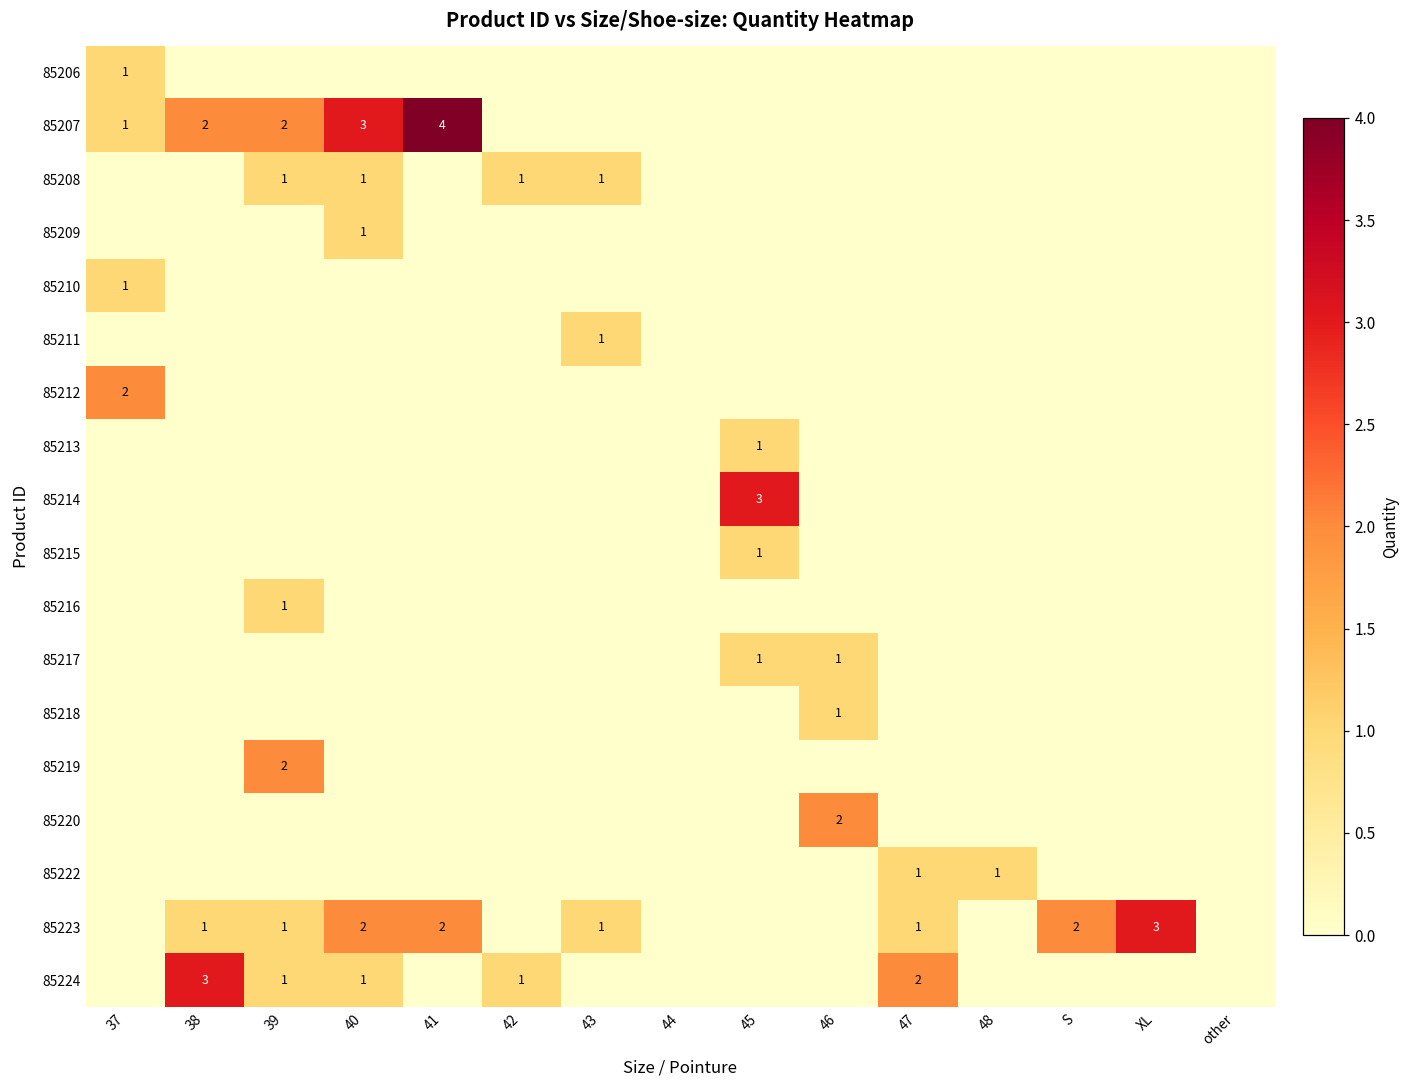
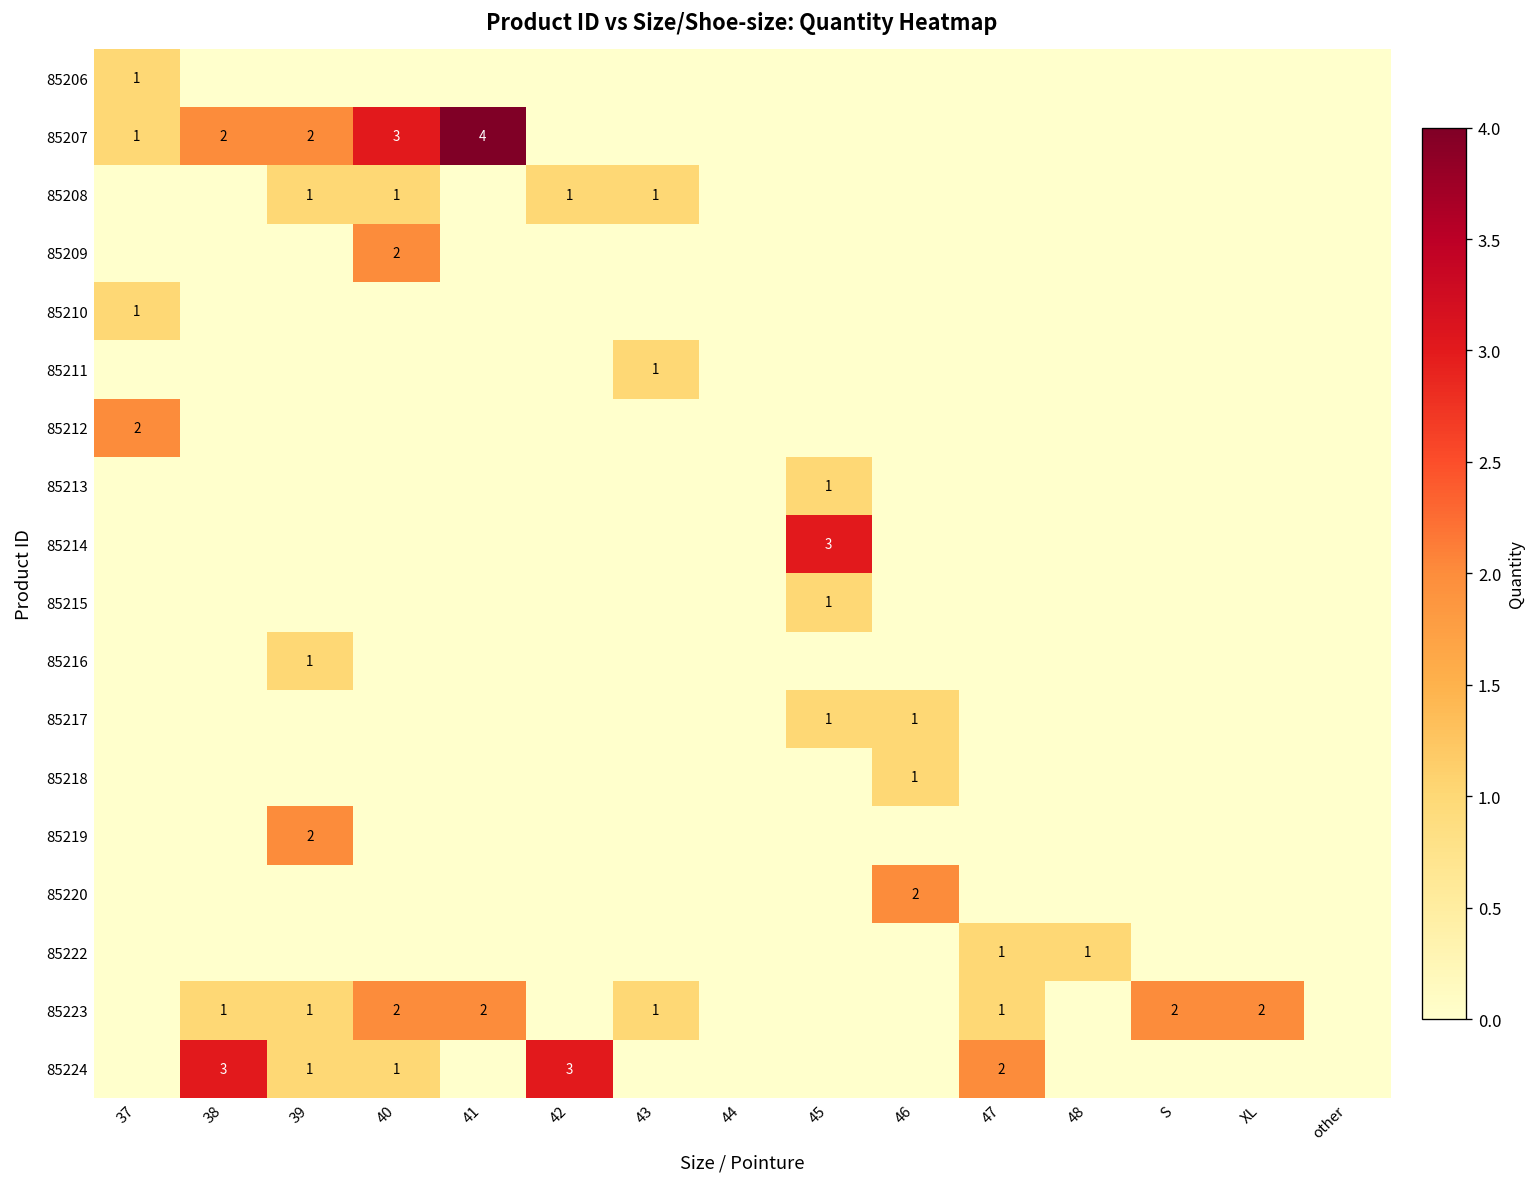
  {
    "85206": {
      "37": 1
    },
    "85207": {
      "37": 1,
      "38": 2,
      "39": 2,
      "40": 3,
      "41": 4
    },
    "85208": {
      "39": 1,
      "40": 1,
      "42": 1,
      "43": 1
    },
    "85209": {
-     "40": 1
+     "40": 2
    },
    "85210": {
      "37": 1
    },
    "85211": {
      "43": 1
    },
    "85212": {
      "37": 2
    },
    "85213": {
      "45": 1
    },
    "85214": {
      "45": 3
    },
    "85215": {
      "45": 1
    },
    "85216": {
      "39": 1
    },
    "85217": {
      "45": 1,
      "46": 1
    },
    "85218": {
      "46": 1
    },
    "85219": {
      "39": 2
    },
    "85220": {
      "46": 2
    },
    "85222": {
      "47": 1,
      "48": 1
    },
    "85223": {
      "38": 1,
      "39": 1,
      "40": 2,
      "41": 2,
      "43": 1,
      "47": 1,
      "S": 2,
-     "XL": 3
+     "XL": 2
    },
    "85224": {
      "38": 3,
      "39": 1,
      "40": 1,
-     "42": 1,
+     "42": 3,
      "47": 2
    }
  }
